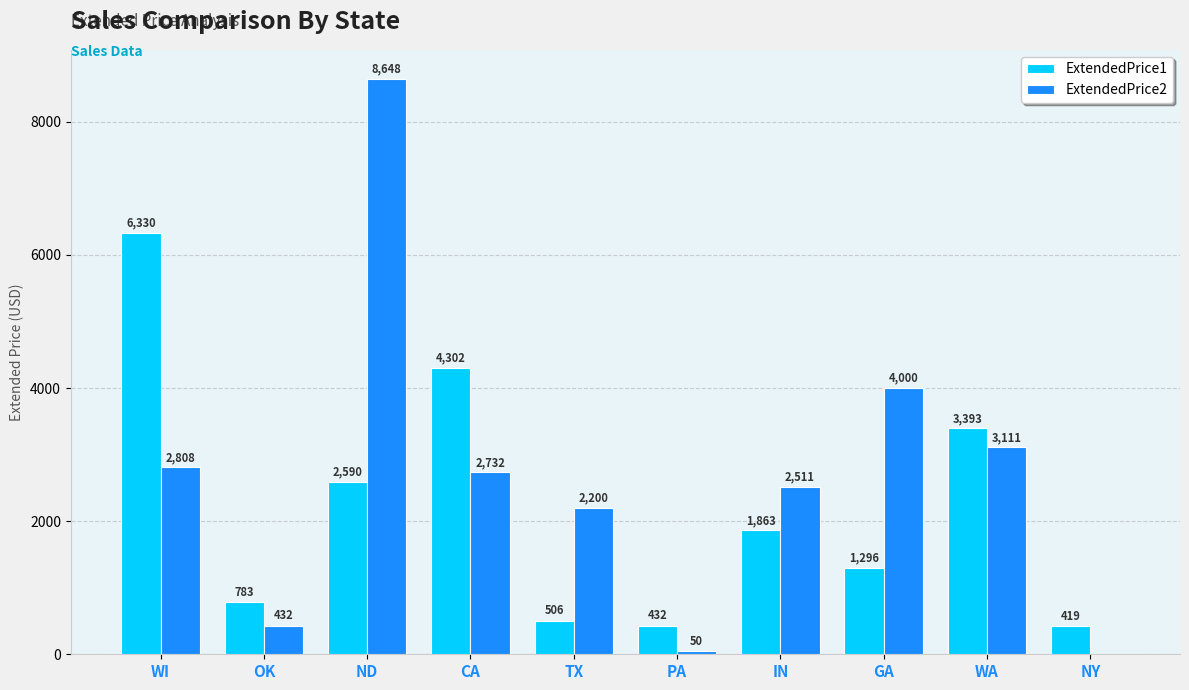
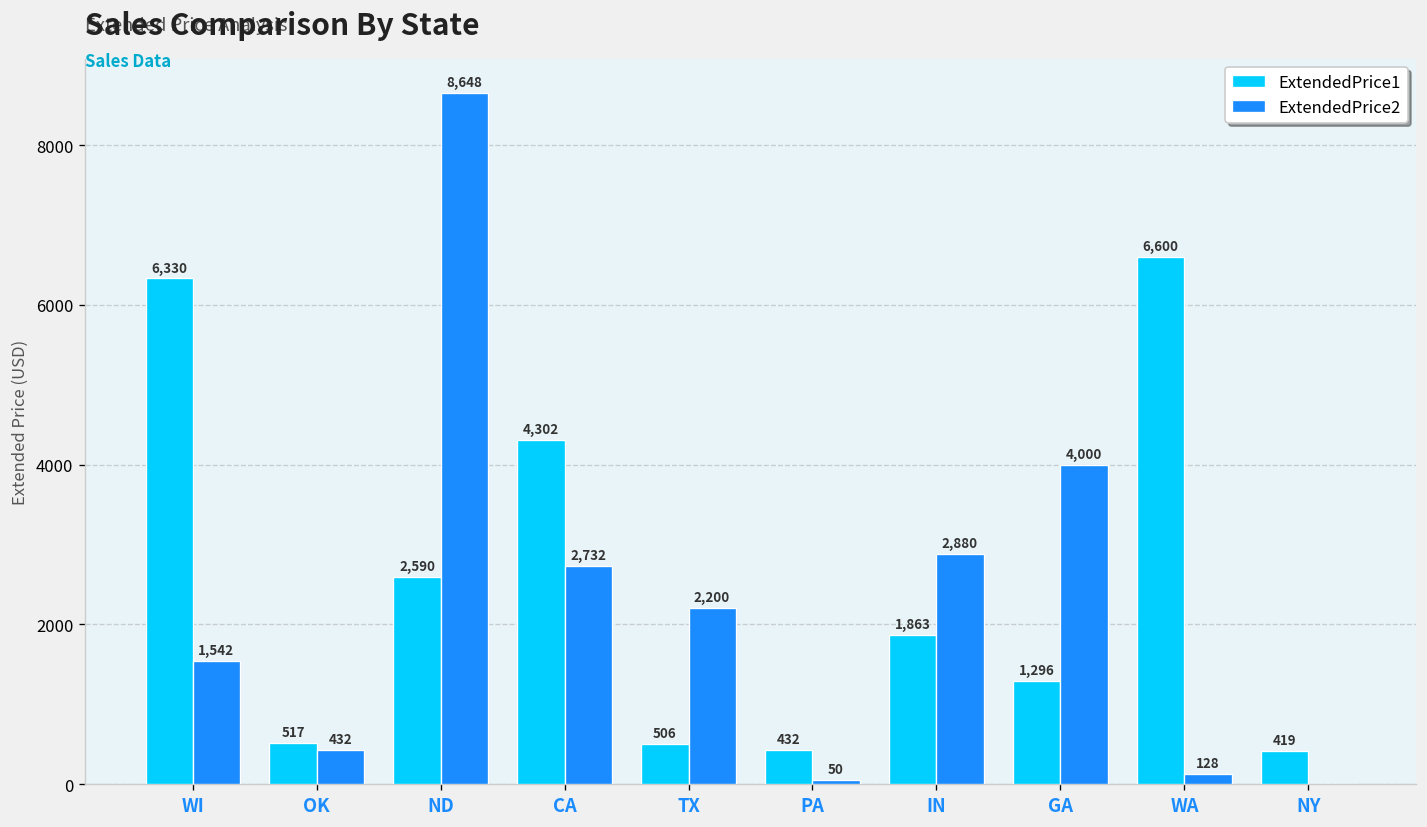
  {
    "ExtendedPrice1": {
      "WI": "6,330",
-     "OK": "783",
+     "OK": "517",
      "ND": "2,590",
      "CA": "4,302",
      "TX": "506",
      "PA": "432",
      "IN": "1,863",
      "GA": "1,296",
-     "WA": "3,393",
+     "WA": "6,600",
      "NY": "419"
    },
    "ExtendedPrice2": {
-     "WI": "2,808",
+     "WI": "1,542",
      "OK": "432",
      "ND": "8,648",
      "CA": "2,732",
      "TX": "2,200",
      "PA": "50",
-     "IN": "2,511",
+     "IN": "2,880",
      "GA": "4,000",
-     "WA": "3,111"
+     "WA": "128"
    }
  }
